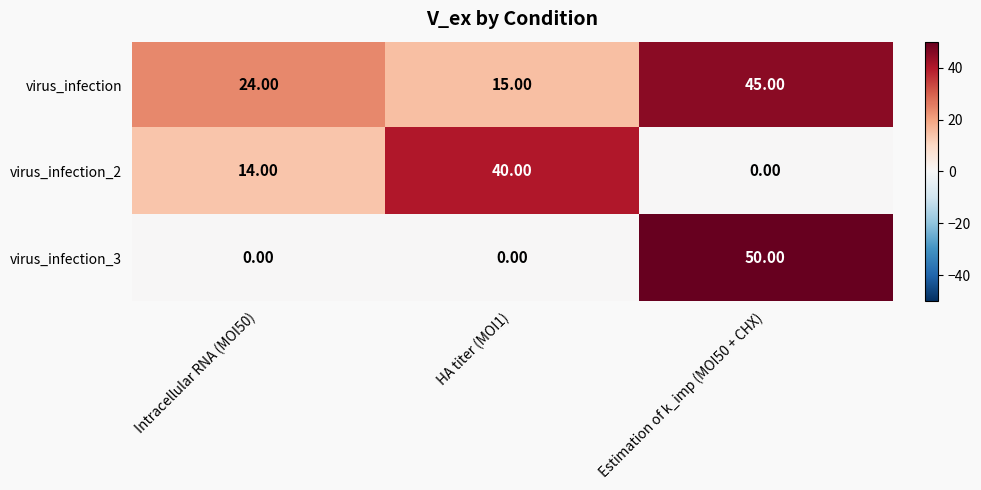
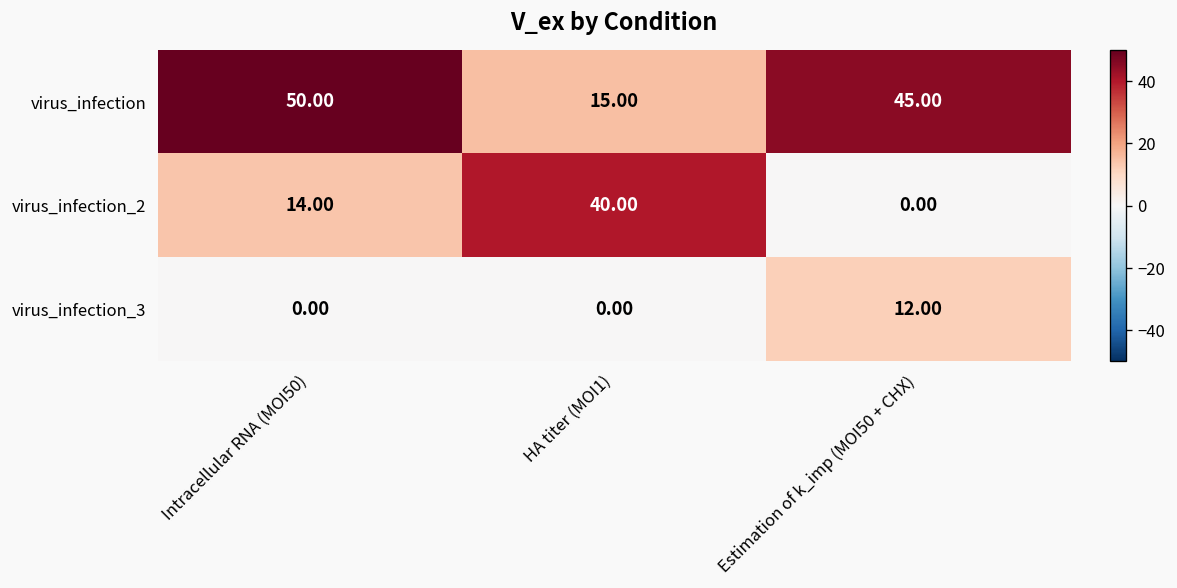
  {
    "virus_infection": {
-     "Intracellular RNA (MOI50)": 24.00,
+     "Intracellular RNA (MOI50)": 50.00,
      "HA titer (MOI1)": 15.00,
      "Estimation of k_imp (MOI50 + CHX)": 45.00
    },
    "virus_infection_2": {
      "Intracellular RNA (MOI50)": 14.00,
      "HA titer (MOI1)": 40.00,
      "Estimation of k_imp (MOI50 + CHX)": 0.00
    },
    "virus_infection_3": {
      "Intracellular RNA (MOI50)": 0.00,
      "HA titer (MOI1)": 0.00,
-     "Estimation of k_imp (MOI50 + CHX)": 50.00
+     "Estimation of k_imp (MOI50 + CHX)": 12.00
    }
  }
